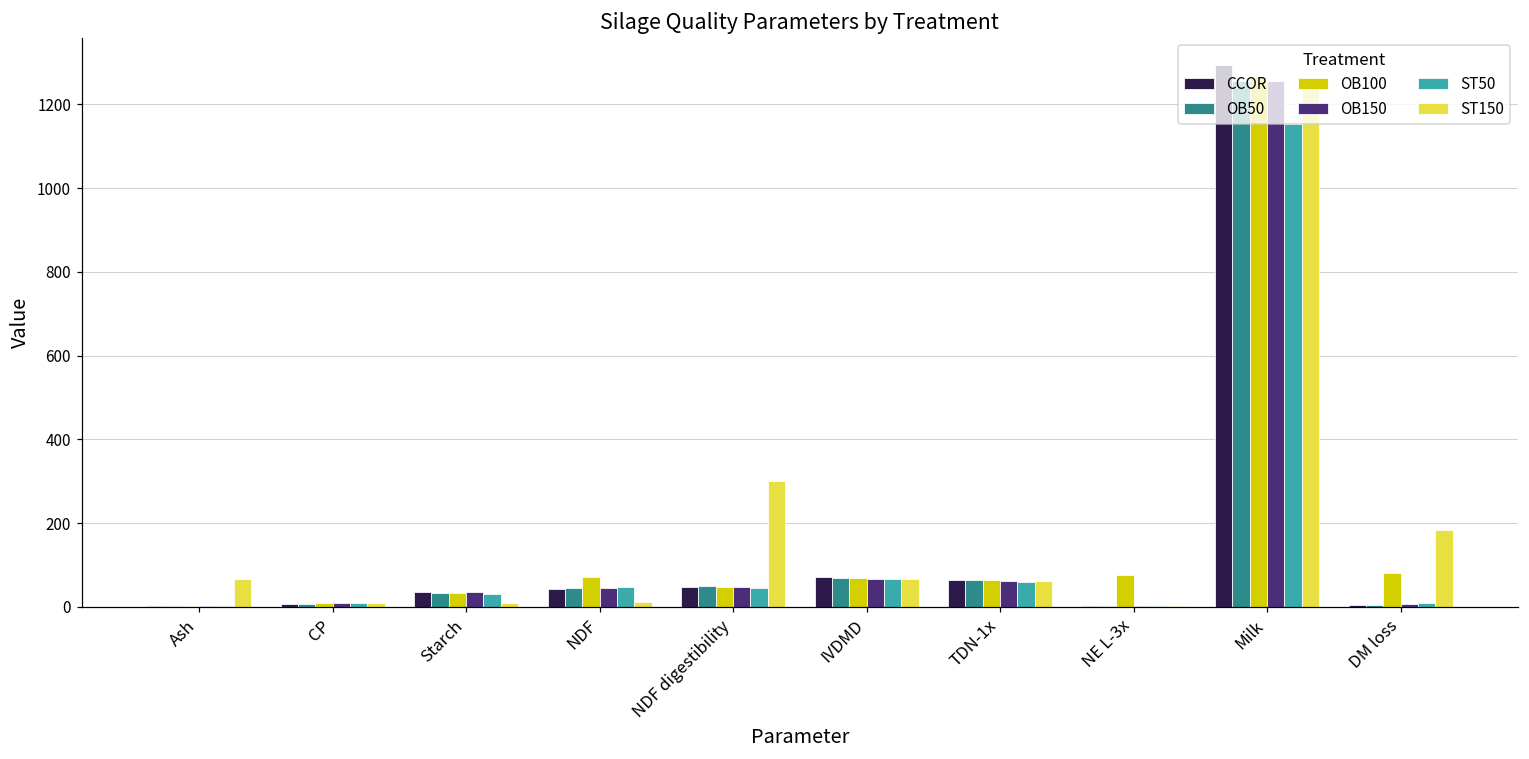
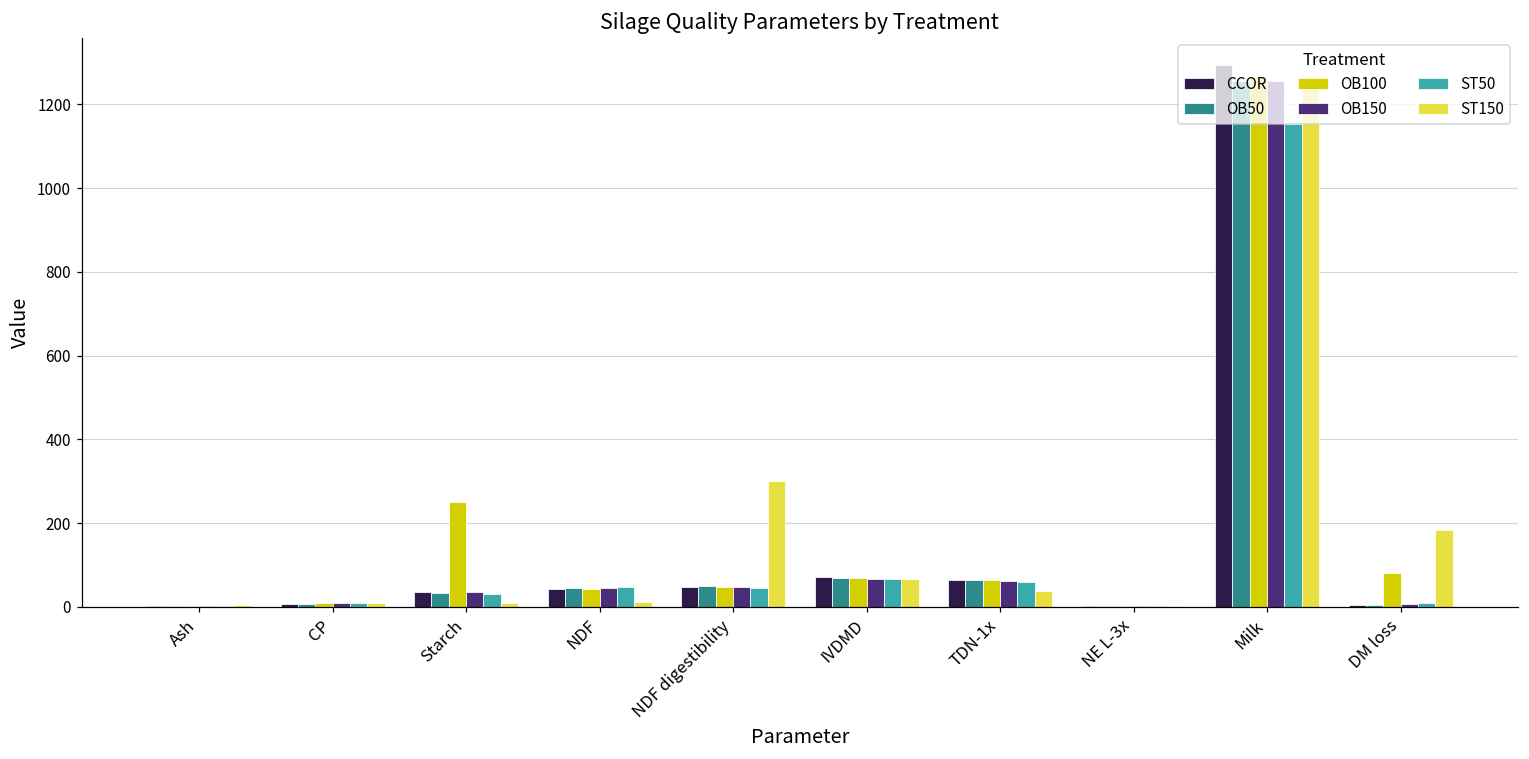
  {
    "OB100": {
      "CP": 10,
-     "Starch": 30,
-     "NDF": 70,
+     "Starch": 250,
+     "NDF": 40,
      "NDF digestibility": 50,
      "IVDMD": 70,
      "TDN-1x": 60,
-     "NE L-3x": 80,
+     "NE L-3x": 0,
      "DM loss": 80
    },
    "ST150": {
-     "Ash": 70,
+     "Ash": 0,
      "CP": 10,
      "Starch": 10,
      "NDF": 10,
      "NDF digestibility": 300,
      "IVDMD": 70,
-     "TDN-1x": 60,
+     "TDN-1x": 40,
      "DM loss": 180
    }
  }
